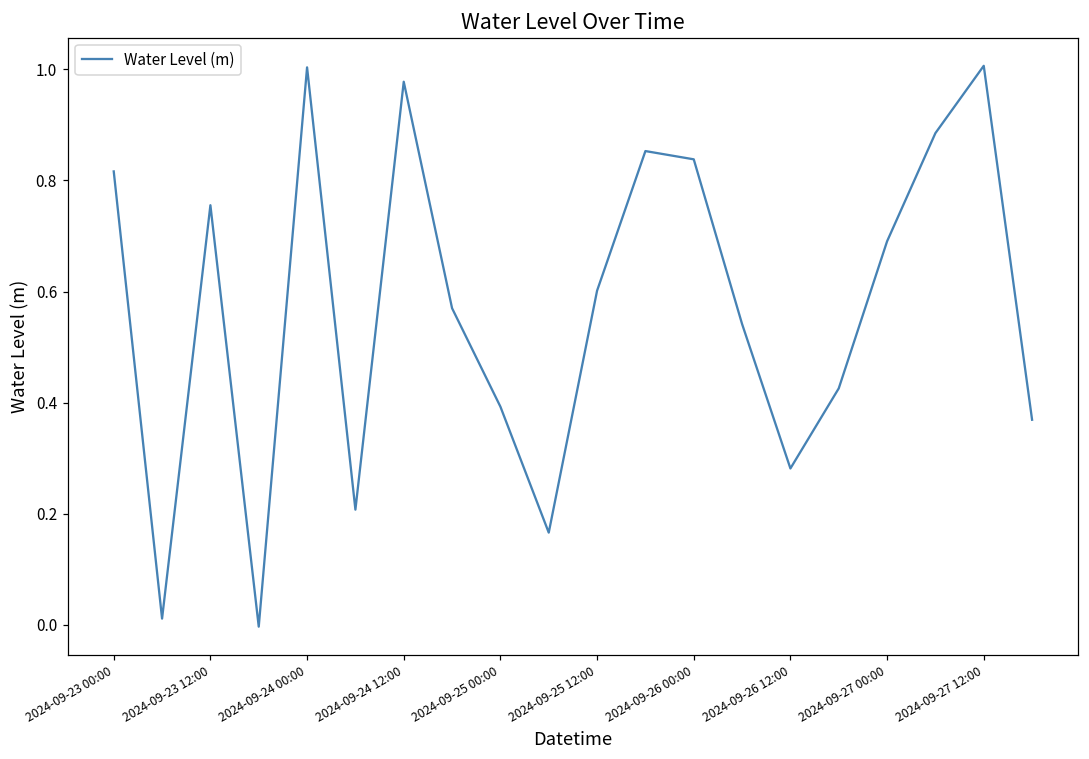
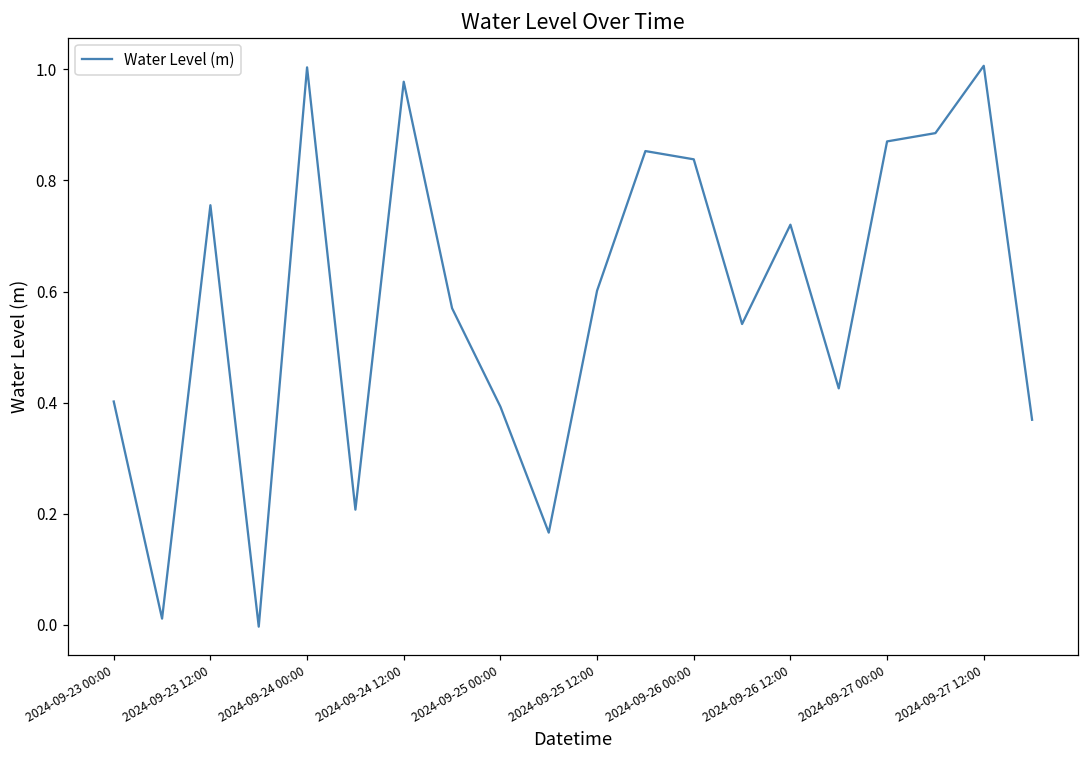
  {
-   "2024-09-23 00:00": 0.82,
+   "2024-09-23 00:00": 0.40,
    "2024-09-23 12:00": 0.76,
    "2024-09-24 00:00": 1.00,
    "2024-09-24 12:00": 0.98,
    "2024-09-25 00:00": 0.39,
    "2024-09-25 12:00": 0.60,
    "2024-09-26 00:00": 0.84,
-   "2024-09-26 12:00": 0.28,
-   "2024-09-27 00:00": 0.69,
+   "2024-09-26 12:00": 0.72,
+   "2024-09-27 00:00": 0.87,
    "2024-09-27 12:00": 1.01
  }
